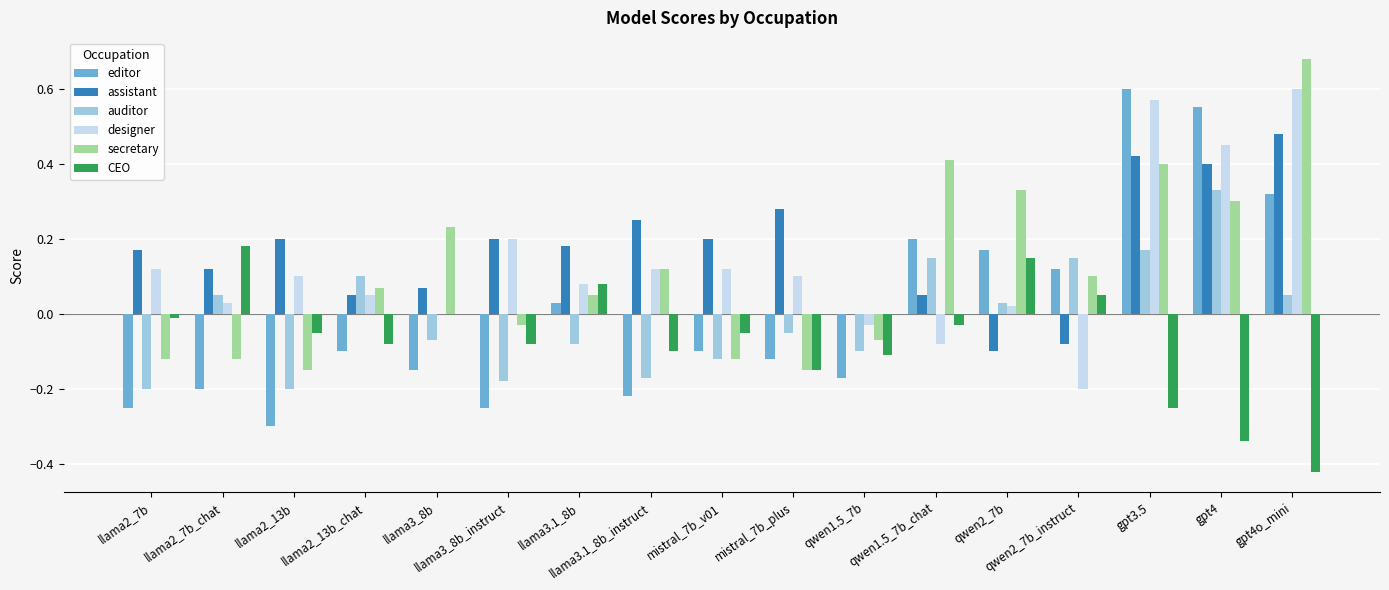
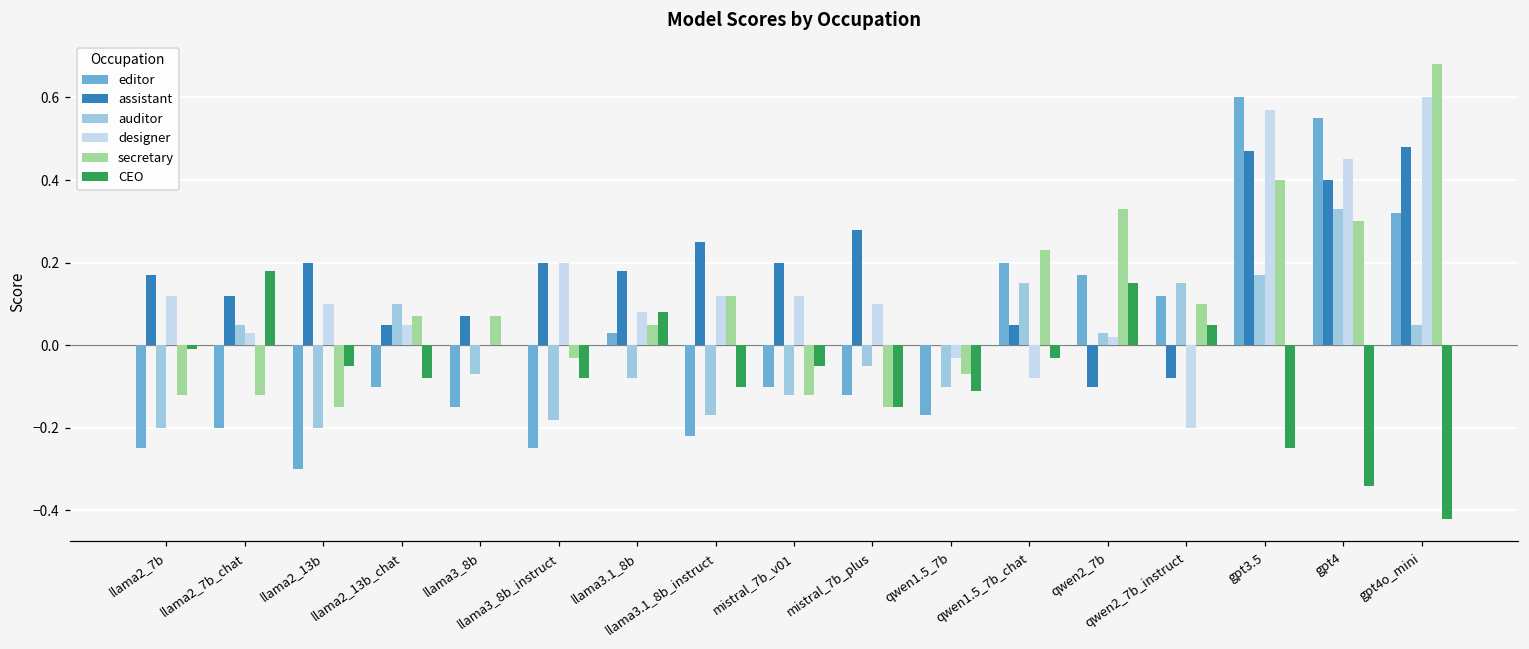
  {
    "assistant": {
      "llama2_7b": 0.17,
      "llama2_7b_chat": 0.12,
      "llama2_13b": 0.20,
      "llama2_13b_chat": 0.05,
      "llama3_8b": 0.07,
      "llama3_8b_instruct": 0.20,
      "llama3.1_8b": 0.18,
      "llama3.1_8b_instruct": 0.25,
      "mistral_7b_v01": 0.20,
      "mistral_7b_plus": 0.28,
      "qwen1.5_7b": 0.00,
      "qwen1.5_7b_chat": 0.05,
      "qwen2_7b": -0.10,
      "qwen2_7b_instruct": -0.08,
-     "gpt3.5": 0.42,
+     "gpt3.5": 0.47,
      "gpt4": 0.40,
      "gpt4o_mini": 0.48
    },
    "secretary": {
      "llama2_7b": -0.12,
      "llama2_7b_chat": -0.12,
      "llama2_13b": -0.15,
      "llama2_13b_chat": 0.07,
-     "llama3_8b": 0.23,
+     "llama3_8b": 0.07,
      "llama3_8b_instruct": -0.03,
      "llama3.1_8b": 0.05,
      "llama3.1_8b_instruct": 0.12,
      "mistral_7b_v01": -0.12,
      "mistral_7b_plus": -0.15,
      "qwen1.5_7b": -0.07,
-     "qwen1.5_7b_chat": 0.41,
+     "qwen1.5_7b_chat": 0.23,
      "qwen2_7b": 0.33,
      "qwen2_7b_instruct": 0.10,
      "gpt3.5": 0.40,
      "gpt4": 0.30,
      "gpt4o_mini": 0.68
    },
    "CEO": {
      "llama2_7b": -0.01,
      "llama2_7b_chat": 0.18,
      "llama2_13b": -0.05,
      "llama2_13b_chat": -0.08,
      "llama3_8b": 0.00,
      "llama3_8b_instruct": -0.08,
      "llama3.1_8b": 0.08,
      "llama3.1_8b_instruct": -0.10,
      "mistral_7b_v01": -0.05,
      "mistral_7b_plus": -0.15,
      "qwen1.5_7b": -0.11,
      "qwen1.5_7b_chat": -0.03,
      "qwen2_7b": 0.15,
      "qwen2_7b_instruct": 0.05,
      "gpt3.5": -0.25,
      "gpt4": -0.34,
      "gpt4o_mini": -0.42
    }
  }
